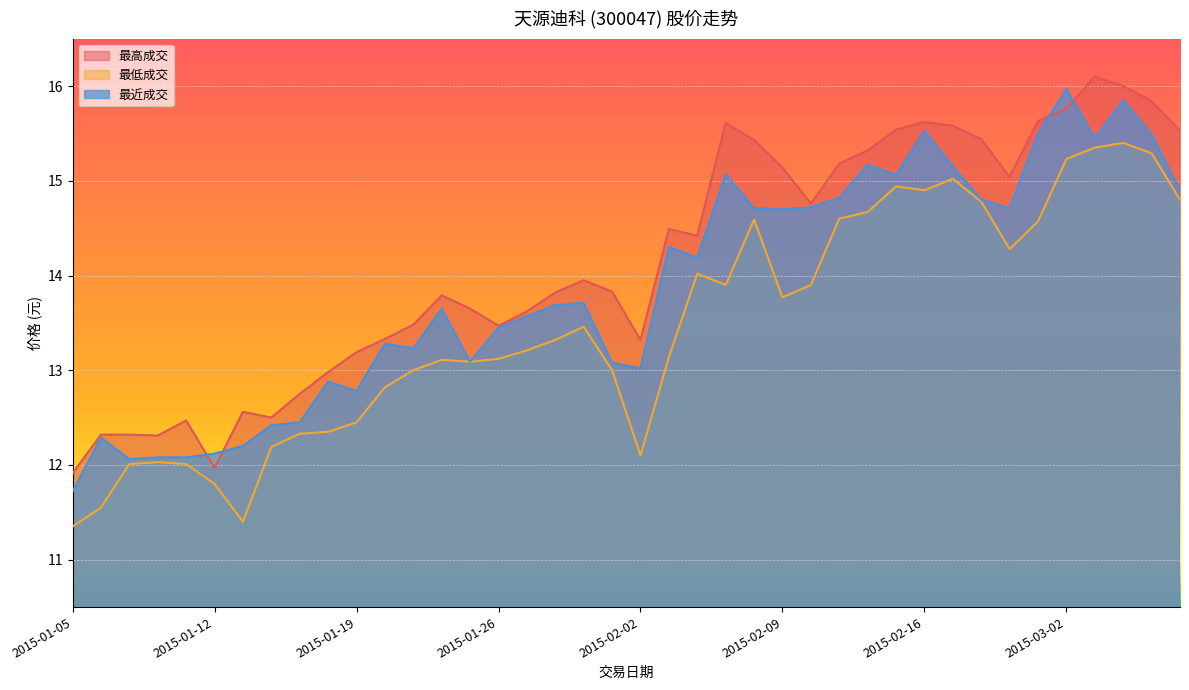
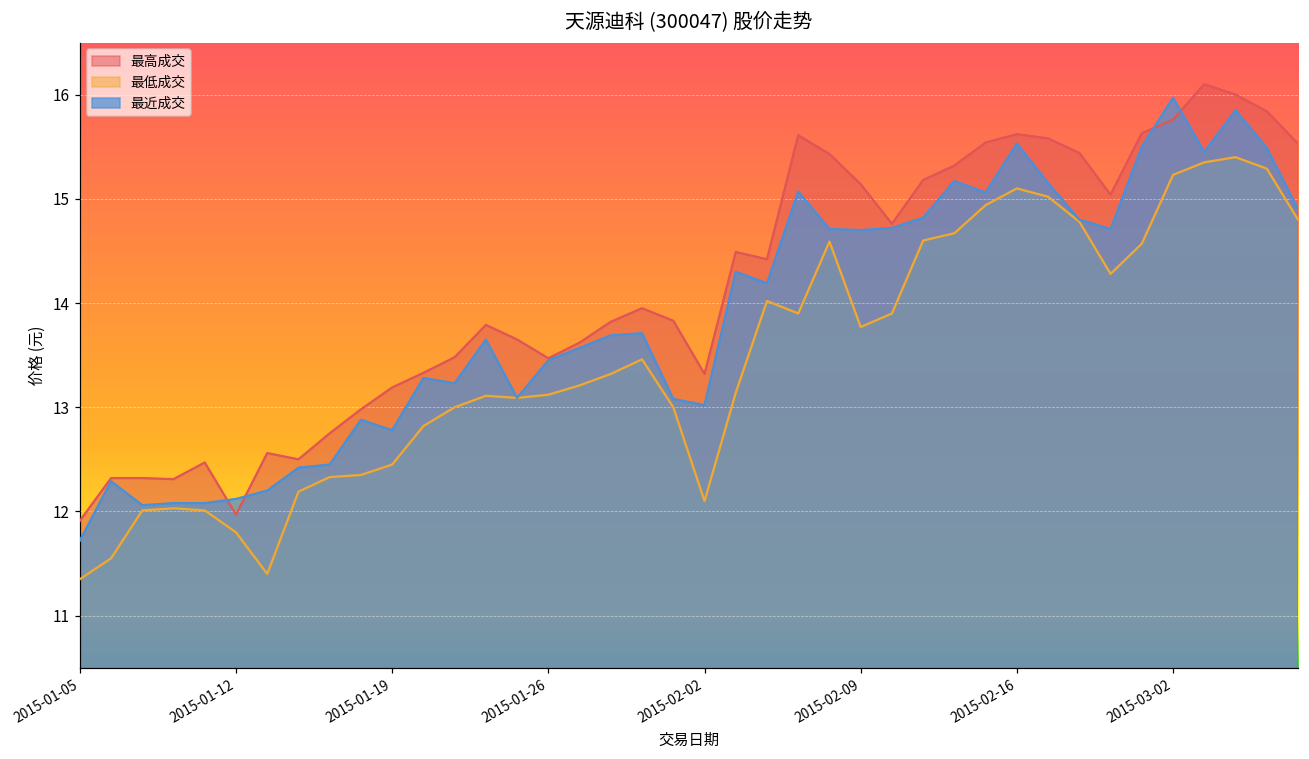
  {
    "最高成交": {
      "2015-01-05": 11.9,
      "2015-01-12": 12.0,
      "2015-01-19": 13.2,
      "2015-02-02": 13.3,
      "2015-02-09": 15.1,
      "2015-02-16": 15.6,
      "2015-03-02": 15.8
    },
    "最低成交": {
      "2015-01-05": 11.4,
      "2015-01-12": 11.8,
      "2015-01-19": 12.5,
      "2015-01-26": 13.1,
      "2015-02-02": 12.1,
      "2015-02-09": 13.8,
-     "2015-02-16": 14.9,
+     "2015-02-16": 15.1,
      "2015-03-02": 15.2
    },
    "最近成交": {
      "2015-01-05": 11.7,
      "2015-01-12": 12.1,
      "2015-01-19": 12.8,
      "2015-02-02": 13.0,
      "2015-02-09": 14.7,
      "2015-02-16": 15.5,
      "2015-03-02": 16.0
    }
  }
